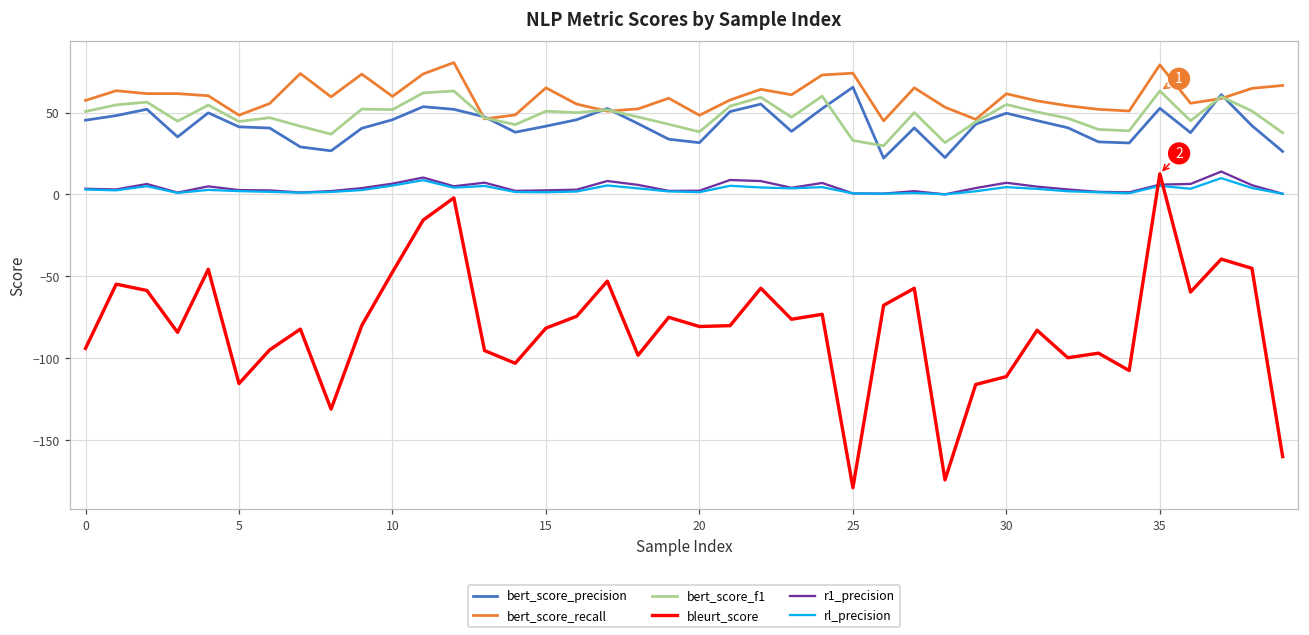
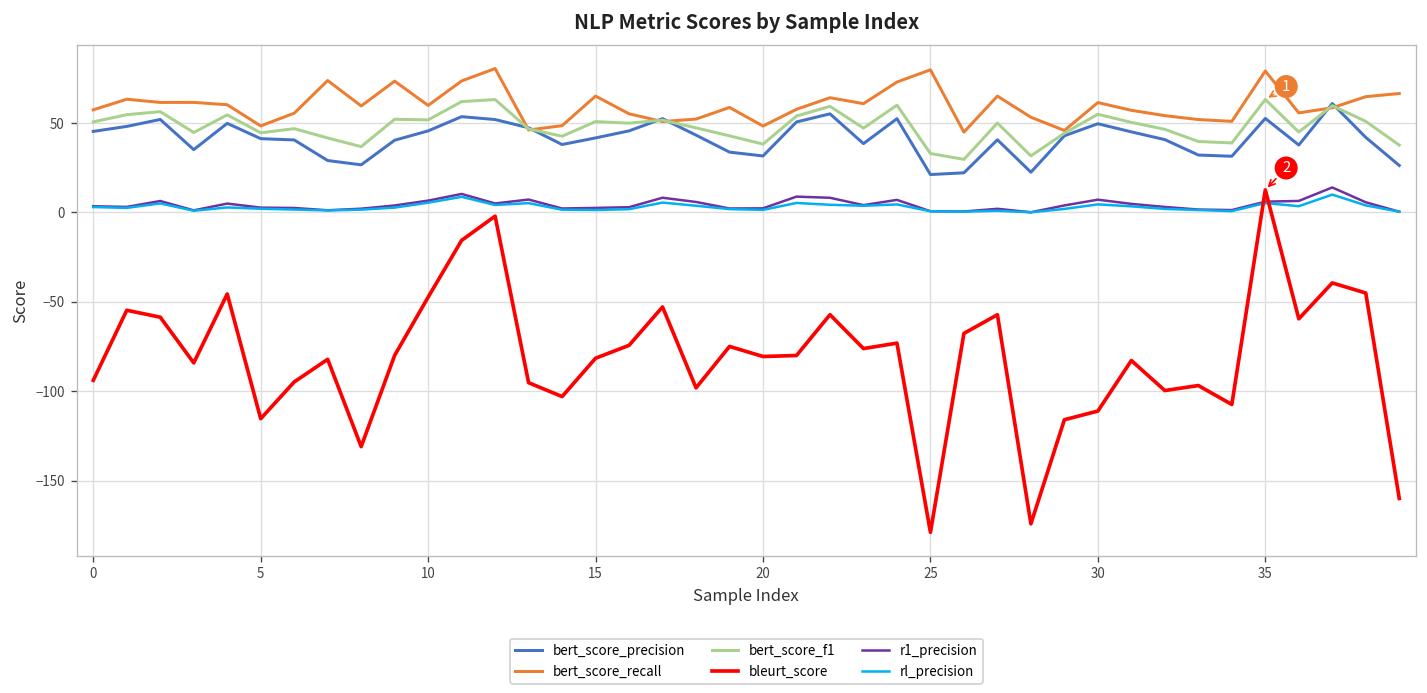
  {
    "bert_score_precision": {
      "0": 45,
      "5": 41,
      "10": 46,
      "15": 42,
      "20": 32,
-     "25": 65,
+     "25": 21,
      "30": 50,
      "35": 53
    },
    "bert_score_recall": {
      "0": 57,
      "5": 48,
      "10": 60,
      "15": 65,
      "20": 48,
-     "25": 74,
+     "25": 80,
      "30": 61,
      "35": 79
    },
    "bert_score_f1": {
      "0": 51,
      "5": 45,
      "10": 52,
      "15": 51,
      "20": 38,
      "25": 33,
      "30": 55
    },
    "bleurt_score": {
      "0": -94,
      "5": -115,
      "10": -47,
      "15": -82,
      "20": -81,
      "25": -179,
      "30": -111
    },
    "r1_precision": {
      "30": 7
    },
    "rl_precision": {
      "30": 5
    }
  }
